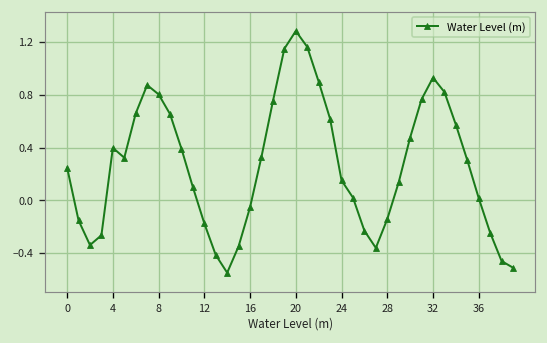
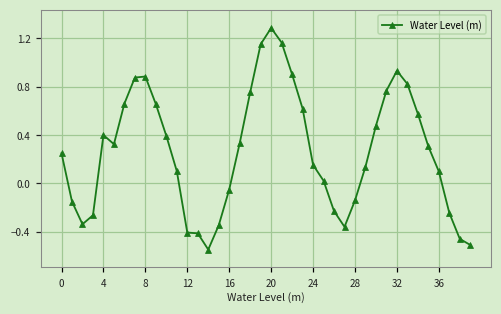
  {
    "0": 0.25,
    "4": 0.40,
-   "8": 0.80,
-   "12": -0.18,
+   "8": 0.88,
+   "12": -0.41,
    "16": -0.05,
    "20": 1.28,
    "24": 0.15,
    "28": -0.14,
    "32": 0.93,
-   "36": 0.02
+   "36": 0.10
  }
